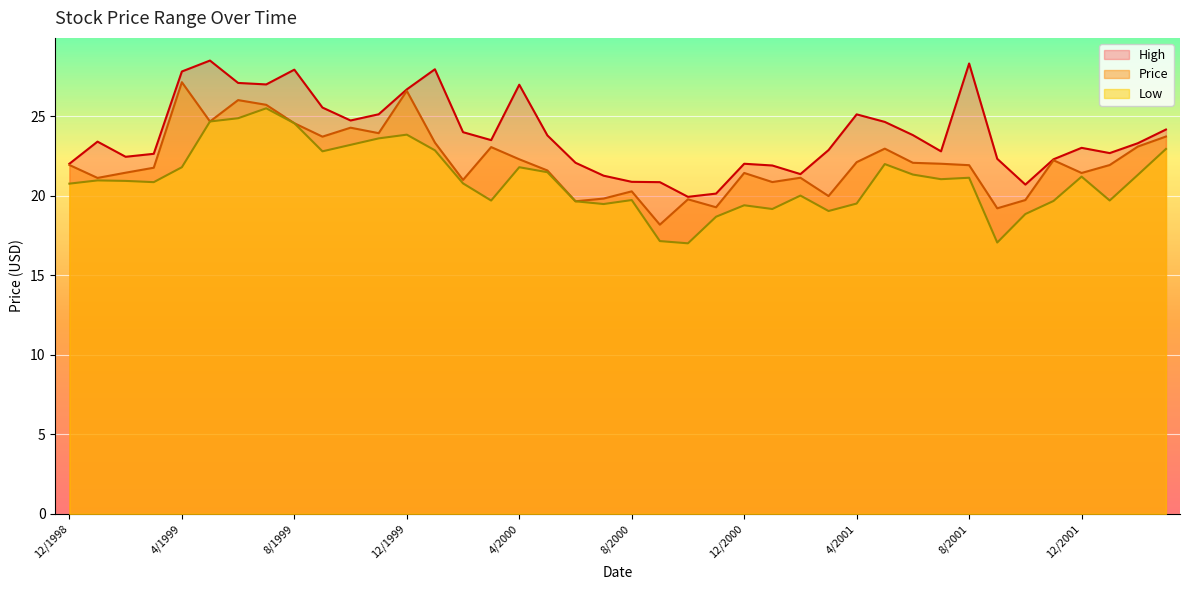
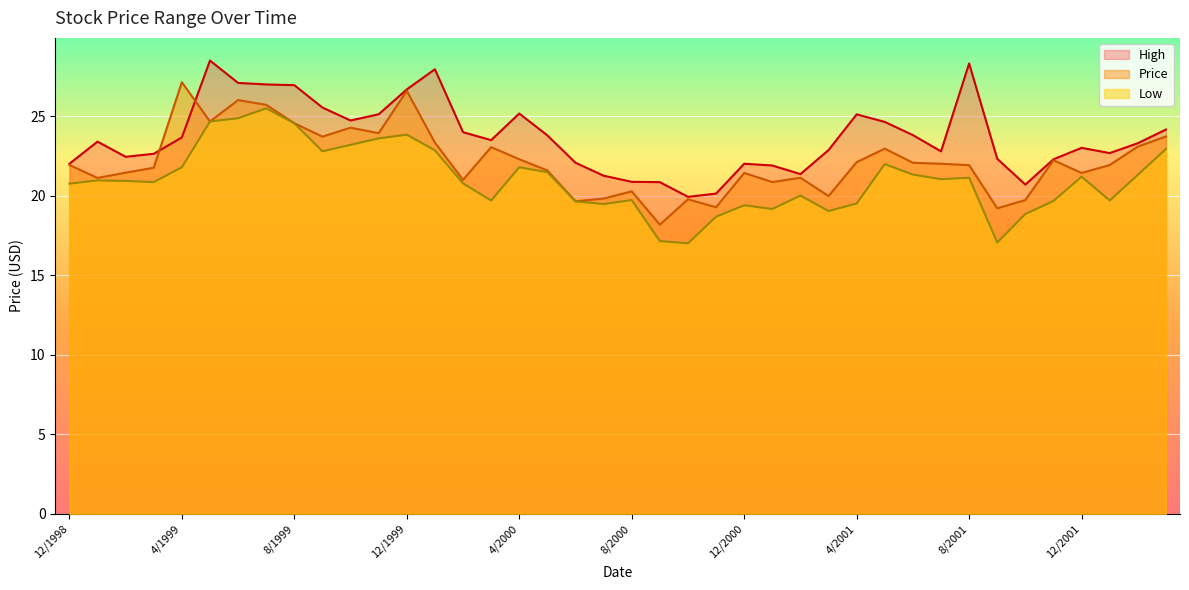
  {
    "High": {
-     "4/1999": 27.8,
-     "8/1999": 27.9,
-     "4/2000": 27.0,
+     "4/1999": 23.7,
+     "8/1999": 26.9,
+     "4/2000": 25.2,
      "8/2000": 20.9,
      "12/2000": 22.0,
      "4/2001": 25.1,
      "8/2001": 28.3,
      "12/2001": 23.0
    }
  }
